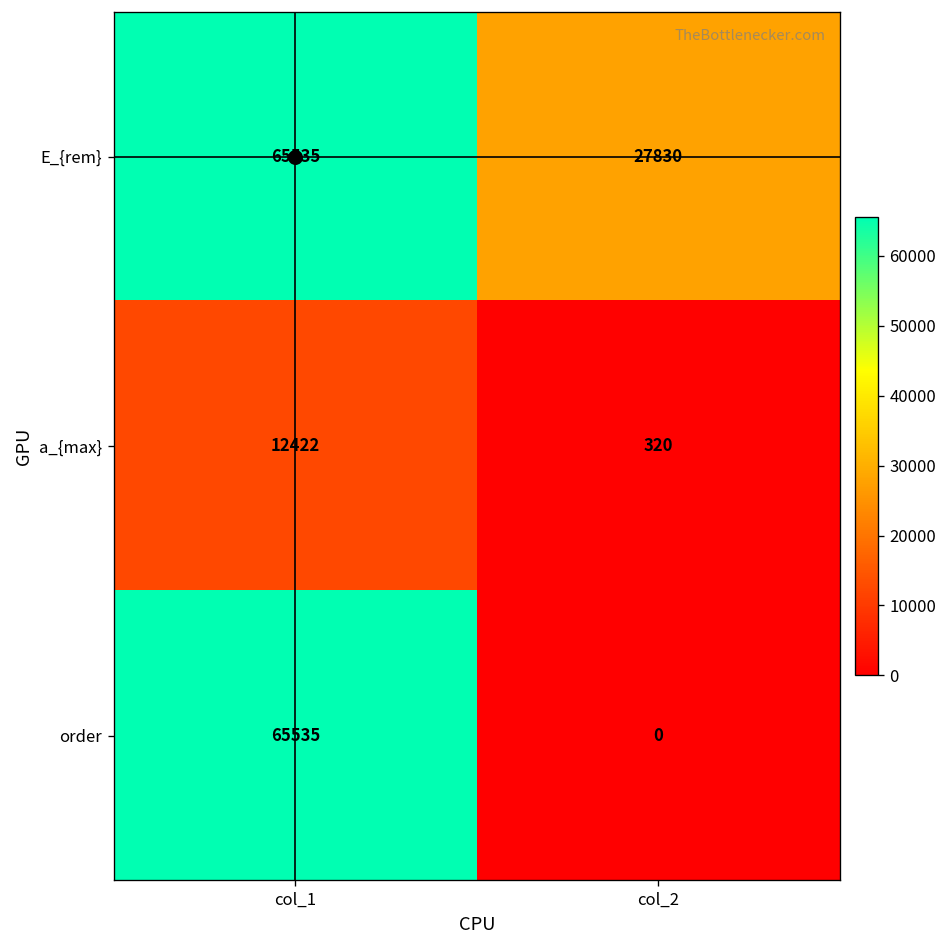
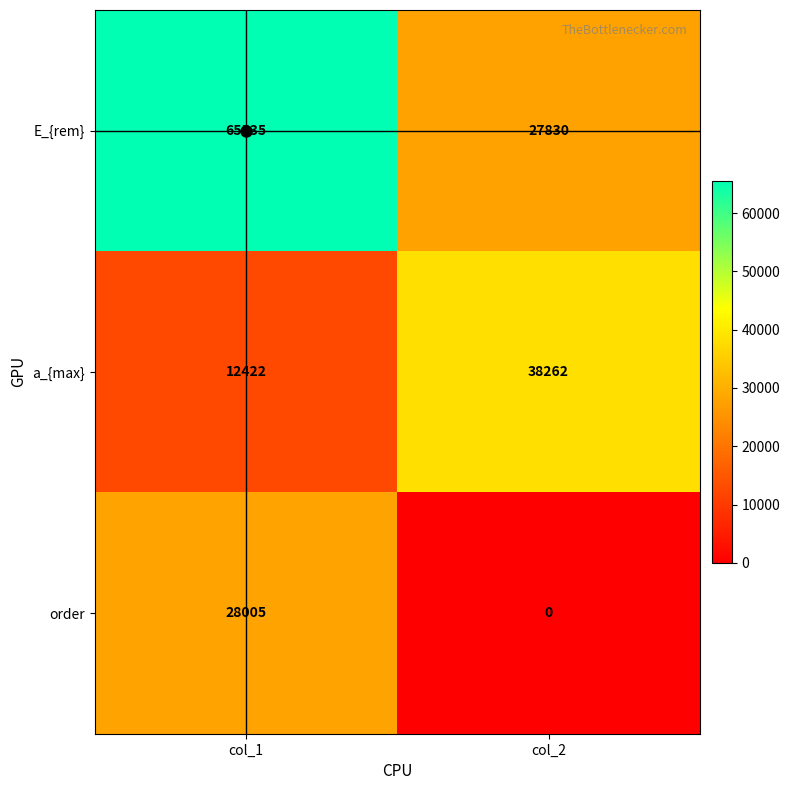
  {
    "a_{max}": {
      "col_1": 12422,
-     "col_2": 320
+     "col_2": 38262
    },
    "order": {
-     "col_1": 65535,
+     "col_1": 28005,
      "col_2": 0
    }
  }
